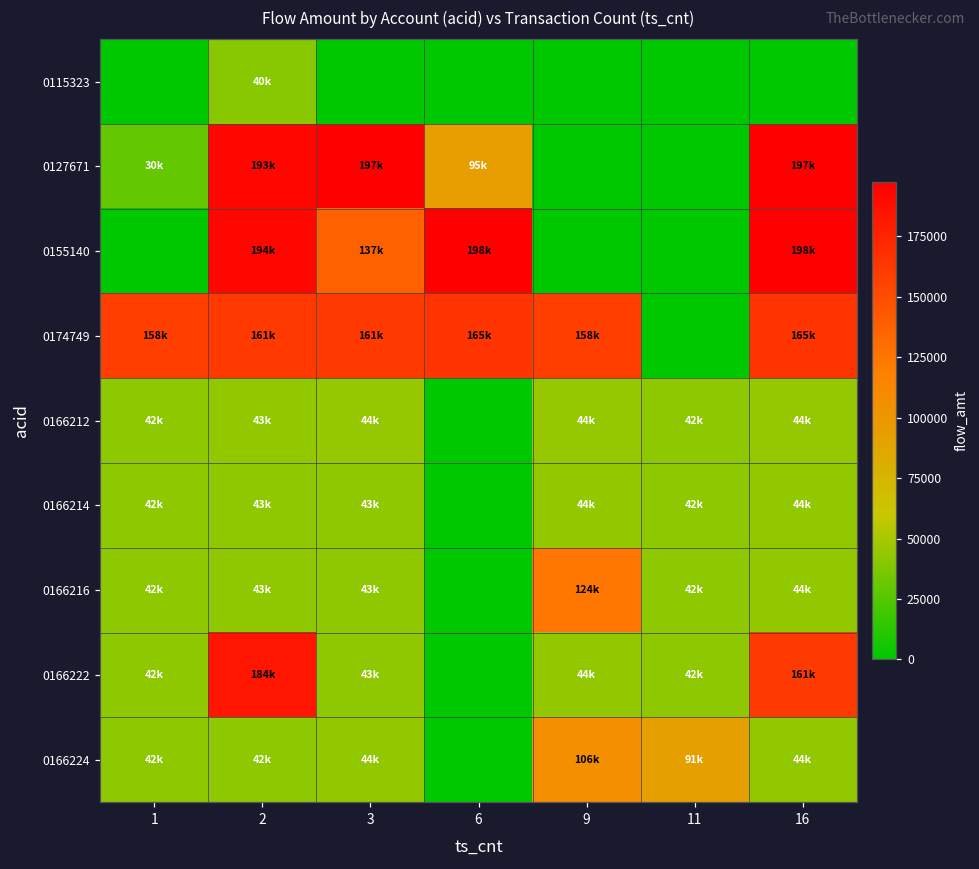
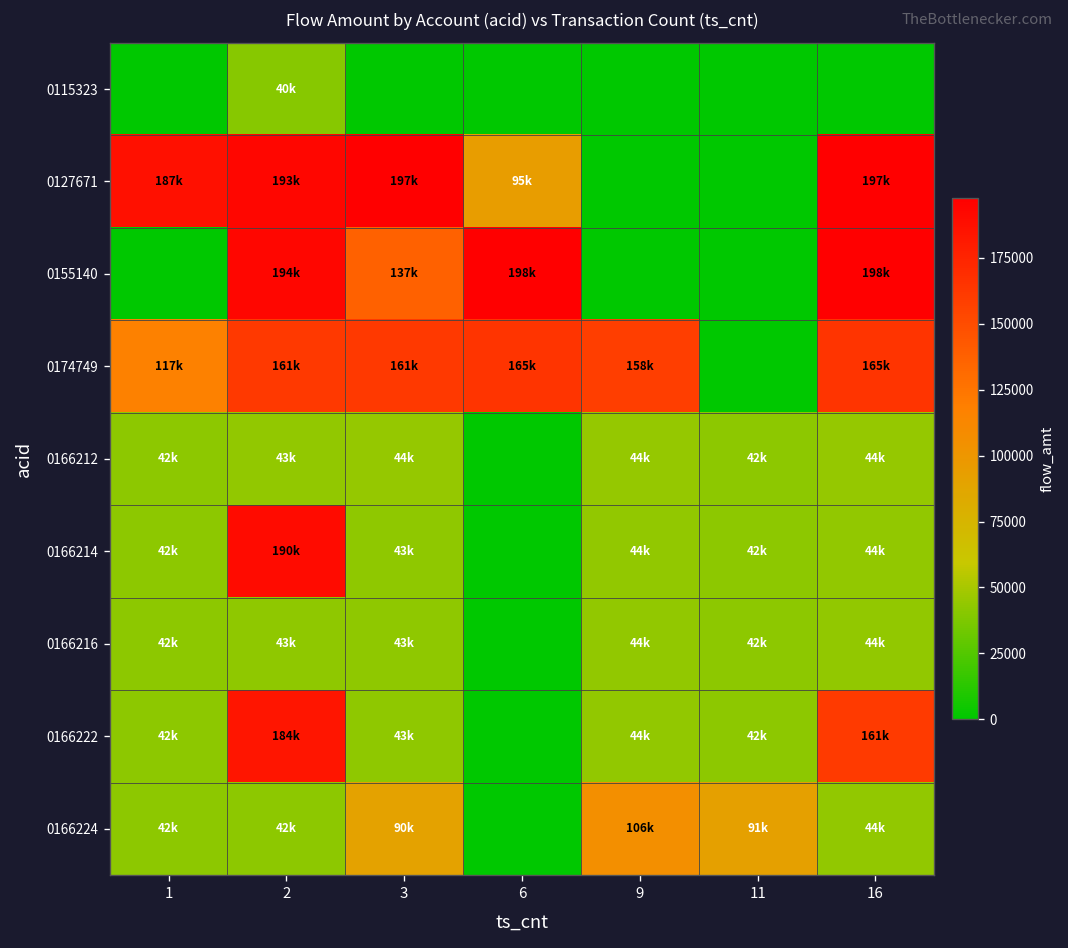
  {
    "0115323": {
      "2": "40k"
    },
    "0127671": {
-     "1": "30k",
+     "1": "187k",
      "2": "193k",
      "3": "197k",
      "6": "95k",
      "16": "197k"
    },
    "0155140": {
      "2": "194k",
      "3": "137k",
      "6": "198k",
      "16": "198k"
    },
    "0174749": {
-     "1": "158k",
+     "1": "117k",
      "2": "161k",
      "3": "161k",
      "6": "165k",
      "9": "158k",
      "16": "165k"
    },
    "0166212": {
      "1": "42k",
      "2": "43k",
      "3": "44k",
      "9": "44k",
      "11": "42k",
      "16": "44k"
    },
    "0166214": {
      "1": "42k",
-     "2": "43k",
+     "2": "190k",
      "3": "43k",
      "9": "44k",
      "11": "42k",
      "16": "44k"
    },
    "0166216": {
      "1": "42k",
      "2": "43k",
      "3": "43k",
-     "9": "124k",
+     "9": "44k",
      "11": "42k",
      "16": "44k"
    },
    "0166222": {
      "1": "42k",
      "2": "184k",
      "3": "43k",
      "9": "44k",
      "11": "42k",
      "16": "161k"
    },
    "0166224": {
      "1": "42k",
      "2": "42k",
-     "3": "44k",
+     "3": "90k",
      "9": "106k",
      "11": "91k",
      "16": "44k"
    }
  }
